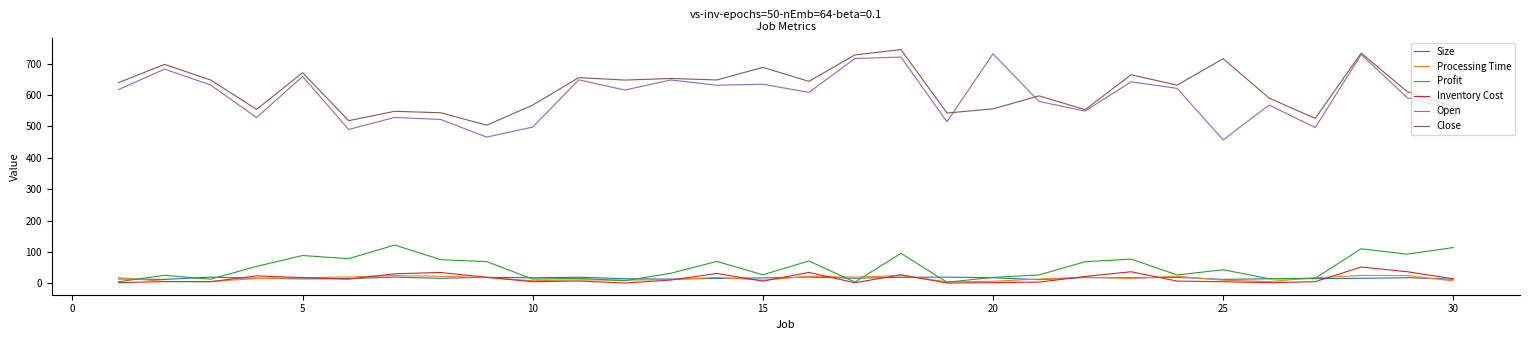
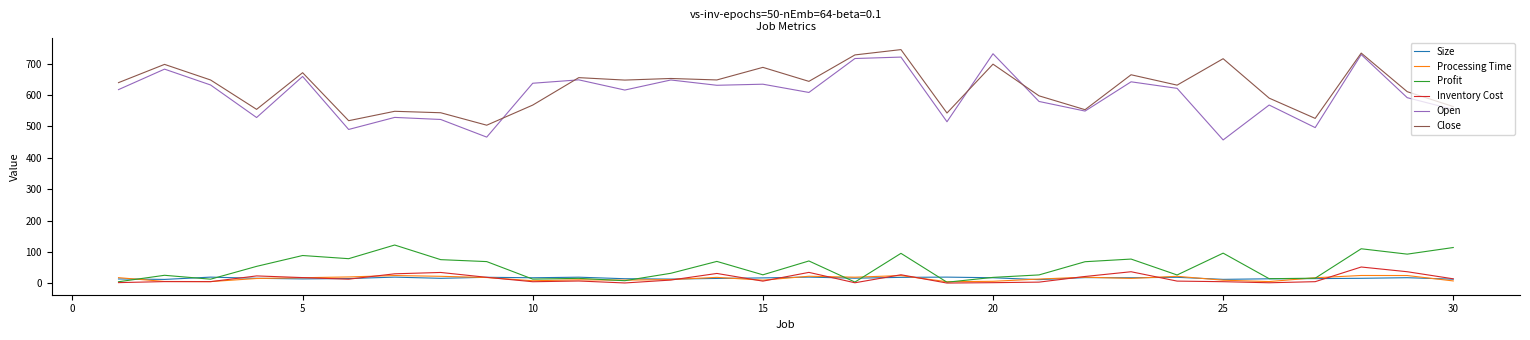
  {
    "Profit": {
      "5": 90,
      "15": 30,
-     "25": 40,
+     "25": 100,
      "30": 110
    },
    "Open": {
      "5": 660,
-     "10": 500,
+     "10": 640,
      "15": 630,
      "20": 730,
      "25": 460
    },
    "Close": {
      "5": 670,
      "10": 570,
      "15": 690,
-     "20": 560,
+     "20": 700,
      "25": 720
    }
  }
